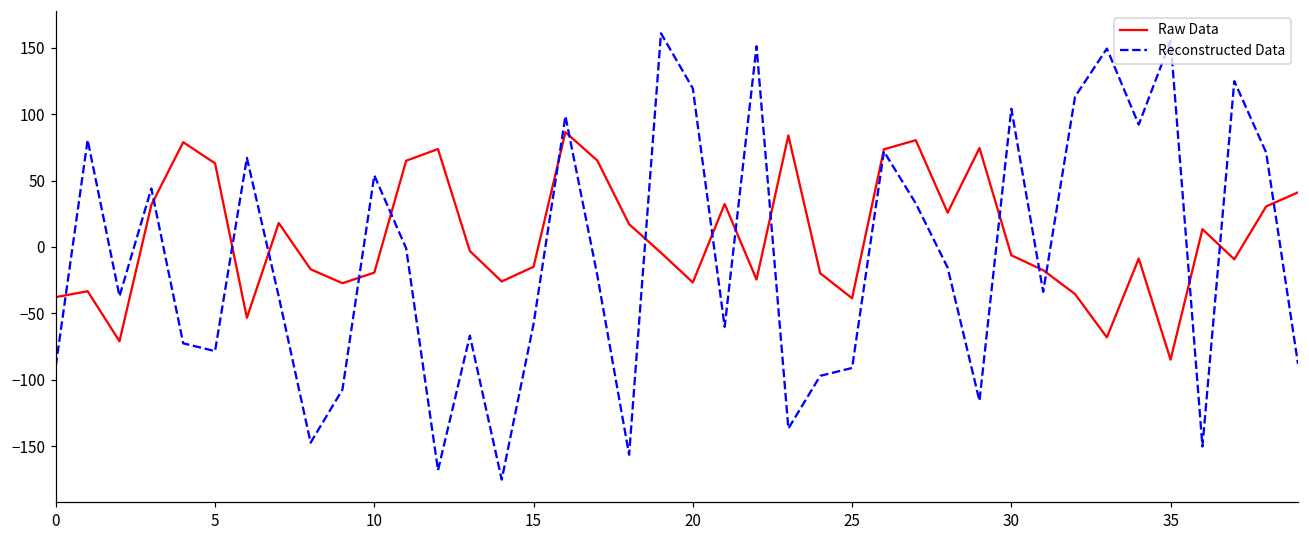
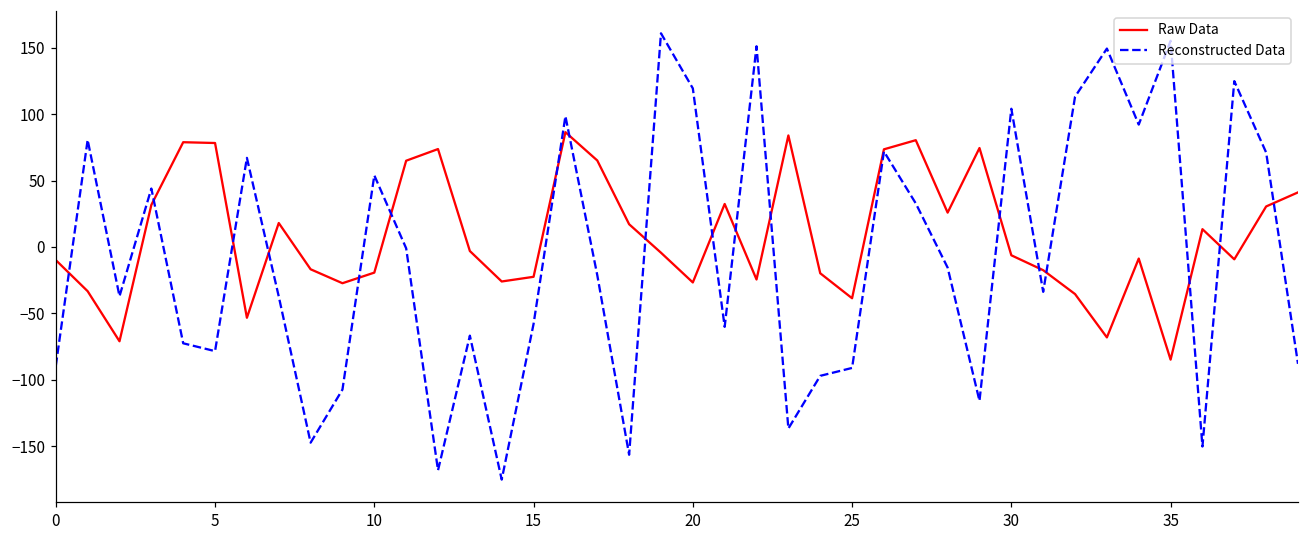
  {
    "Raw Data": {
-     "0": -38,
-     "5": 63,
+     "0": -10,
+     "5": 78,
      "10": -19,
-     "15": -15,
+     "15": -22,
      "20": -27,
      "25": -39,
      "30": -6,
      "35": -85
    },
    "Reconstructed Data": {
      "0": -89,
      "5": -78,
      "10": 54,
      "15": -58,
      "20": 119,
      "25": -91,
      "30": 104
    }
  }
